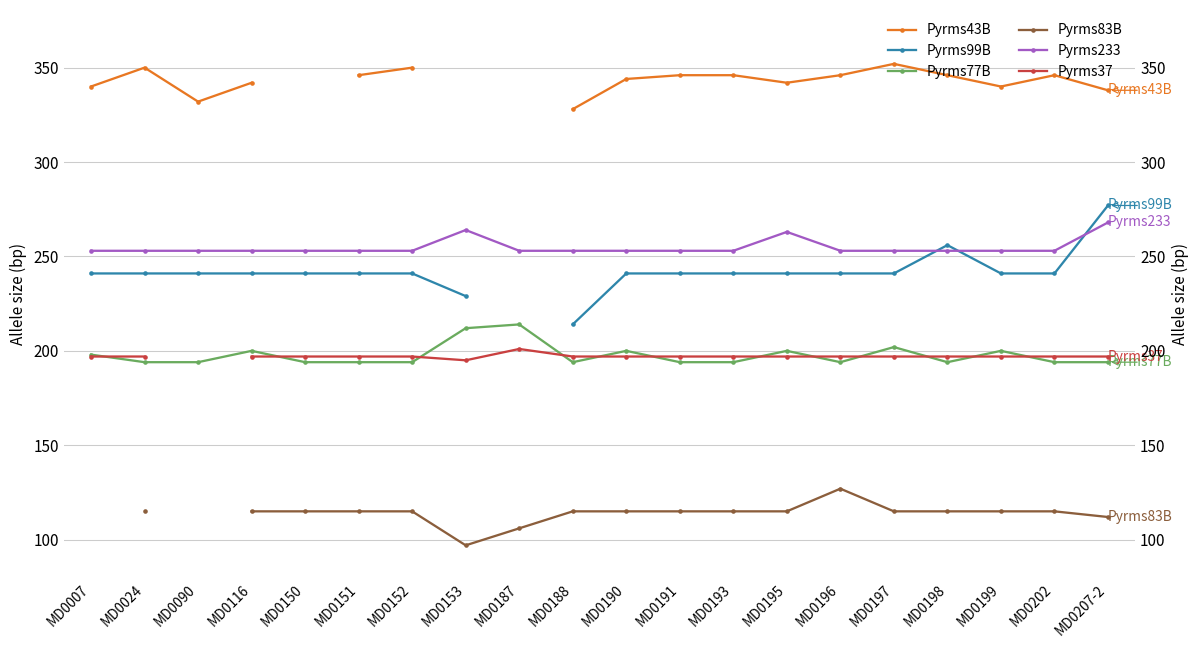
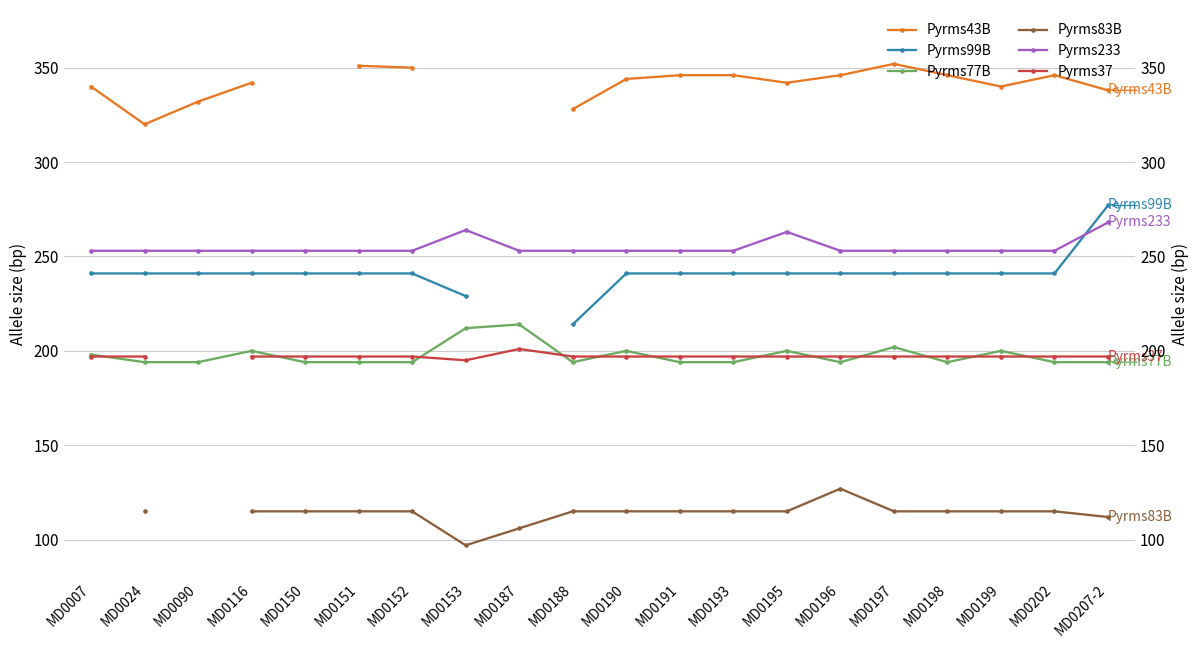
  {
    "Pyrms43B": {
      "MD0007": 340,
-     "MD0024": 350,
+     "MD0024": 320,
      "MD0090": 332,
      "MD0116": 342,
-     "MD0151": 346,
+     "MD0151": 351,
      "MD0152": 350,
      "MD0188": 328,
      "MD0190": 344,
      "MD0191": 346,
      "MD0193": 346,
      "MD0195": 342,
      "MD0196": 346,
      "MD0197": 352,
      "MD0198": 346,
      "MD0199": 340,
      "MD0202": 346,
      "MD0207-2": 338
    },
    "Pyrms99B": {
      "MD0007": 241,
      "MD0024": 241,
      "MD0090": 241,
      "MD0116": 241,
      "MD0150": 241,
      "MD0151": 241,
      "MD0152": 241,
      "MD0153": 229,
      "MD0188": 214,
      "MD0190": 241,
      "MD0191": 241,
      "MD0193": 241,
      "MD0195": 241,
      "MD0196": 241,
      "MD0197": 241,
-     "MD0198": 256,
+     "MD0198": 241,
      "MD0199": 241,
      "MD0202": 241,
      "MD0207-2": 277
    },
    "Pyrms77B": {
      "MD0007": 198,
      "MD0024": 194,
      "MD0090": 194,
      "MD0116": 200,
      "MD0150": 194,
      "MD0151": 194,
      "MD0152": 194,
      "MD0153": 212,
      "MD0187": 214,
      "MD0188": 194,
      "MD0190": 200,
      "MD0191": 194,
      "MD0193": 194,
      "MD0195": 200,
      "MD0196": 194,
      "MD0197": 202,
      "MD0198": 194,
      "MD0199": 200,
      "MD0202": 194,
      "MD0207-2": 194
    },
    "Pyrms83B": {
      "MD0024": 115,
      "MD0116": 115,
      "MD0150": 115,
      "MD0151": 115,
      "MD0152": 115,
      "MD0153": 97,
      "MD0187": 106,
      "MD0188": 115,
      "MD0190": 115,
      "MD0191": 115,
      "MD0193": 115,
      "MD0195": 115,
      "MD0196": 127,
      "MD0197": 115,
      "MD0198": 115,
      "MD0199": 115,
      "MD0202": 115,
      "MD0207-2": 112
    },
    "Pyrms233": {
      "MD0007": 253,
      "MD0024": 253,
      "MD0090": 253,
      "MD0116": 253,
      "MD0150": 253,
      "MD0151": 253,
      "MD0152": 253,
      "MD0153": 264,
      "MD0187": 253,
      "MD0188": 253,
      "MD0190": 253,
      "MD0191": 253,
      "MD0193": 253,
      "MD0195": 263,
      "MD0196": 253,
      "MD0197": 253,
      "MD0198": 253,
      "MD0199": 253,
      "MD0202": 253,
      "MD0207-2": 268
    },
    "Pyrms37": {
      "MD0007": 197,
      "MD0024": 197,
      "MD0116": 197,
      "MD0150": 197,
      "MD0151": 197,
      "MD0152": 197,
      "MD0153": 195,
      "MD0187": 201,
      "MD0188": 197,
      "MD0190": 197,
      "MD0191": 197,
      "MD0193": 197,
      "MD0195": 197,
      "MD0196": 197,
      "MD0197": 197,
      "MD0198": 197,
      "MD0199": 197,
      "MD0202": 197,
      "MD0207-2": 197
    }
  }
